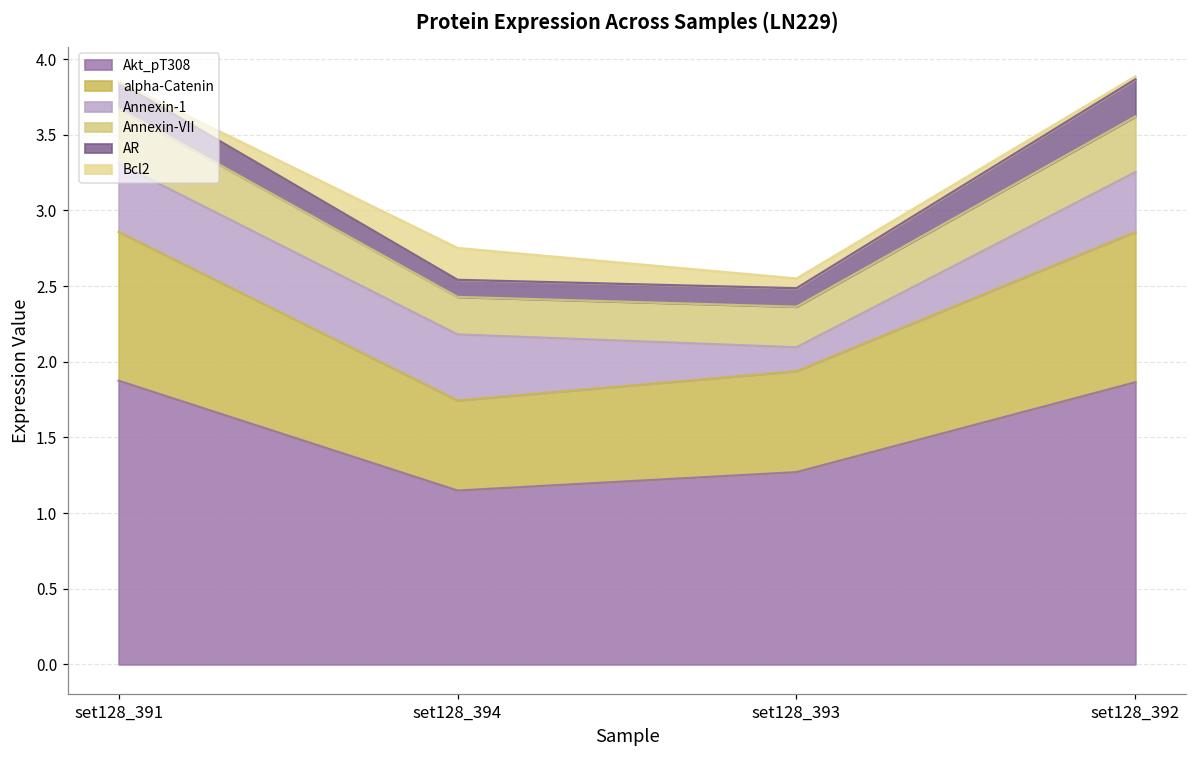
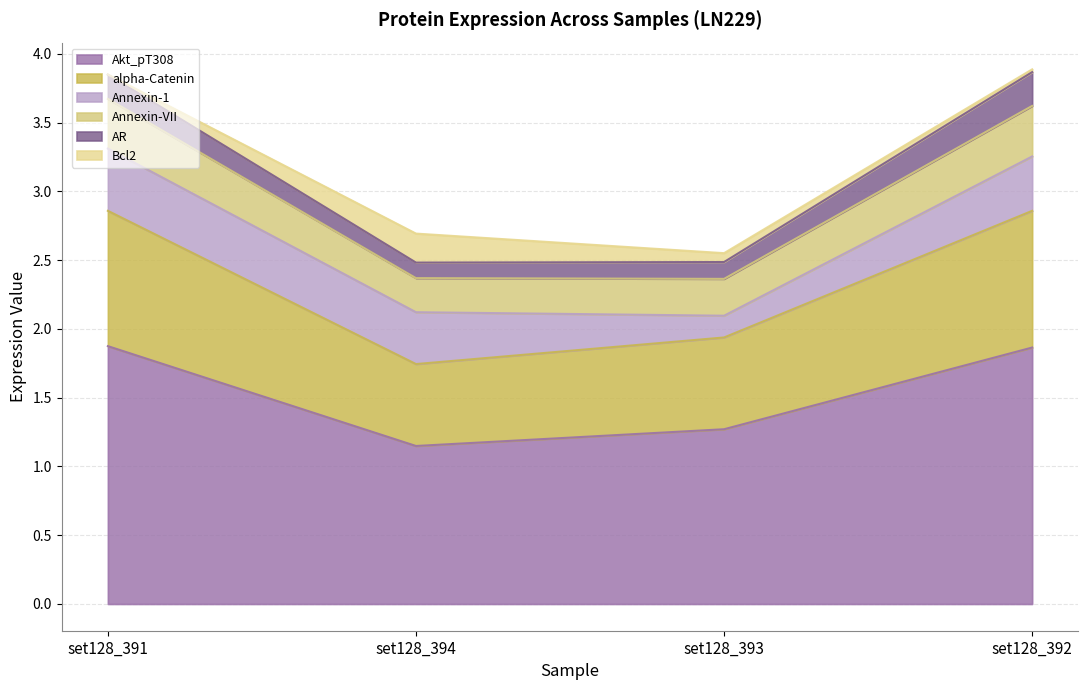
  {
    "Annexin-1": {
-     "set128_394": 0.44,
+     "set128_394": 0.38,
      "set128_393": 0.16,
      "set128_392": 0.40
    }
  }
